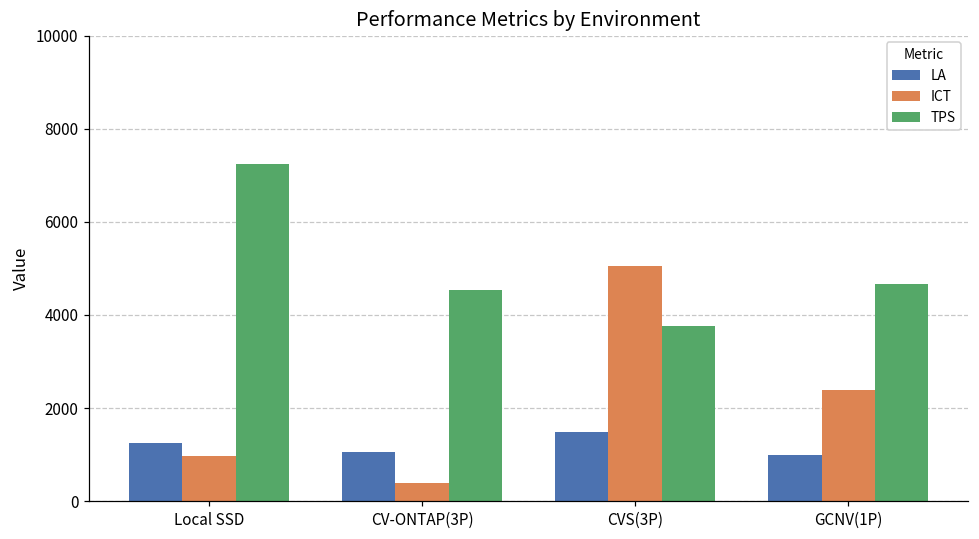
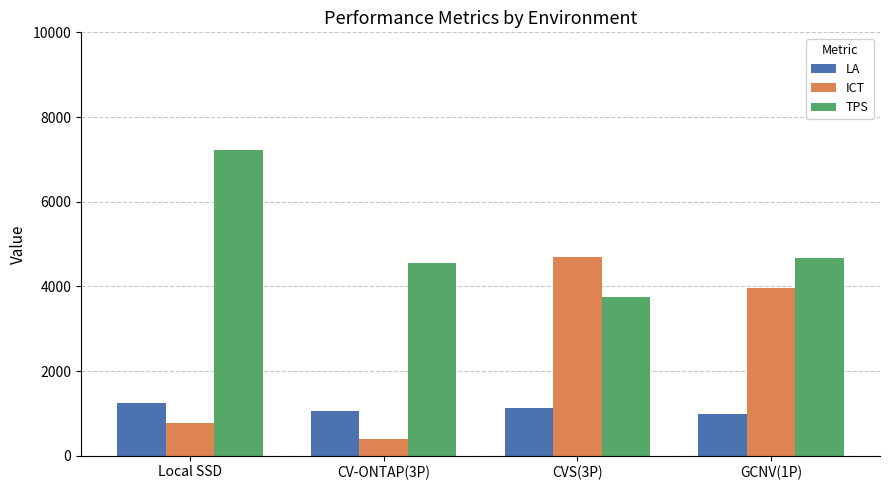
  {
    "LA": {
      "Local SSD": 1200,
      "CV-ONTAP(3P)": 1100,
-     "CVS(3P)": 1500,
+     "CVS(3P)": 1100,
      "GCNV(1P)": 1000
    },
    "ICT": {
-     "Local SSD": 1000,
+     "Local SSD": 800,
      "CV-ONTAP(3P)": 400,
-     "CVS(3P)": 5100,
-     "GCNV(1P)": 2400
+     "CVS(3P)": 4700,
+     "GCNV(1P)": 4000
    },
    "TPS": {
      "Local SSD": 7200,
      "CV-ONTAP(3P)": 4500,
      "CVS(3P)": 3800,
      "GCNV(1P)": 4700
    }
  }
